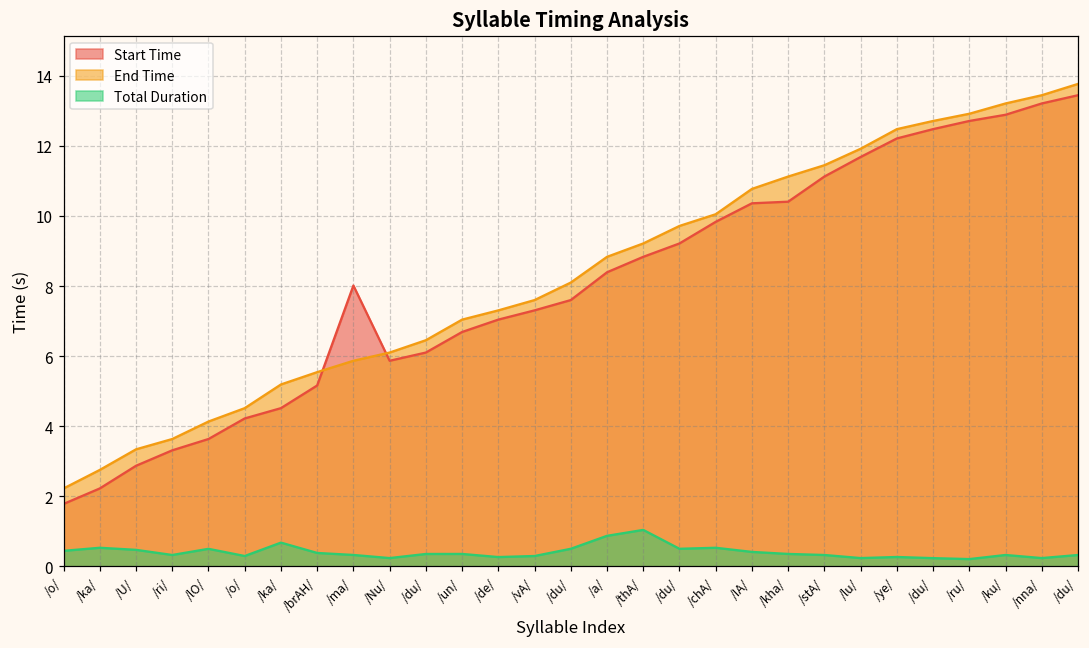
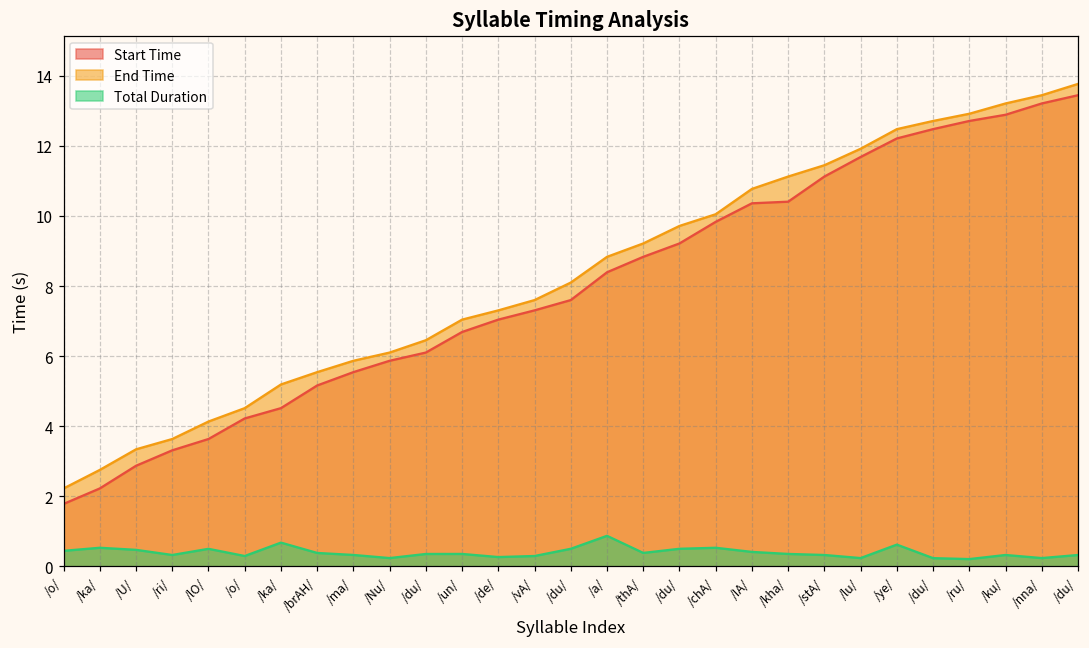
  {
    "Start Time": {
      "/U/": 2.9,
      "/ri/": 3.3,
      "/lO/": 3.6,
      "/brAH/": 5.2,
-     "/ma/": 8.0,
+     "/ma/": 5.5,
      "/Nu/": 5.9,
      "/un/": 6.7,
      "/de/": 7.0,
      "/vA/": 7.3,
      "/a/": 8.4,
      "/thA/": 8.8,
      "/chA/": 9.8,
      "/IA/": 10.4,
      "/kha/": 10.4,
      "/stA/": 11.1,
      "/lu/": 11.7,
      "/ye/": 12.2,
      "/ru/": 12.7,
      "/ku/": 12.9,
      "/nna/": 13.2
    },
    "End Time": {
      "/U/": 3.3,
      "/ri/": 3.6,
      "/lO/": 4.1,
      "/brAH/": 5.5,
      "/ma/": 5.9,
      "/Nu/": 6.1,
      "/un/": 7.0,
      "/de/": 7.3,
      "/vA/": 7.6,
      "/a/": 8.8,
      "/thA/": 9.2,
      "/chA/": 10.0,
      "/IA/": 10.8,
      "/kha/": 11.1,
      "/stA/": 11.4,
      "/lu/": 11.9,
      "/ye/": 12.5,
      "/ru/": 12.9,
      "/ku/": 13.2,
      "/nna/": 13.4
    },
    "Total Duration": {
      "/U/": 0.5,
      "/ri/": 0.3,
      "/lO/": 0.5,
      "/brAH/": 0.4,
      "/ma/": 0.3,
      "/Nu/": 0.2,
      "/un/": 0.4,
      "/de/": 0.3,
      "/vA/": 0.3,
      "/a/": 0.9,
-     "/thA/": 1.0,
+     "/thA/": 0.4,
      "/chA/": 0.5,
      "/IA/": 0.4,
      "/kha/": 0.4,
      "/stA/": 0.3,
      "/lu/": 0.2,
-     "/ye/": 0.3,
+     "/ye/": 0.6,
      "/ru/": 0.2,
      "/ku/": 0.3,
      "/nna/": 0.2
    }
  }
